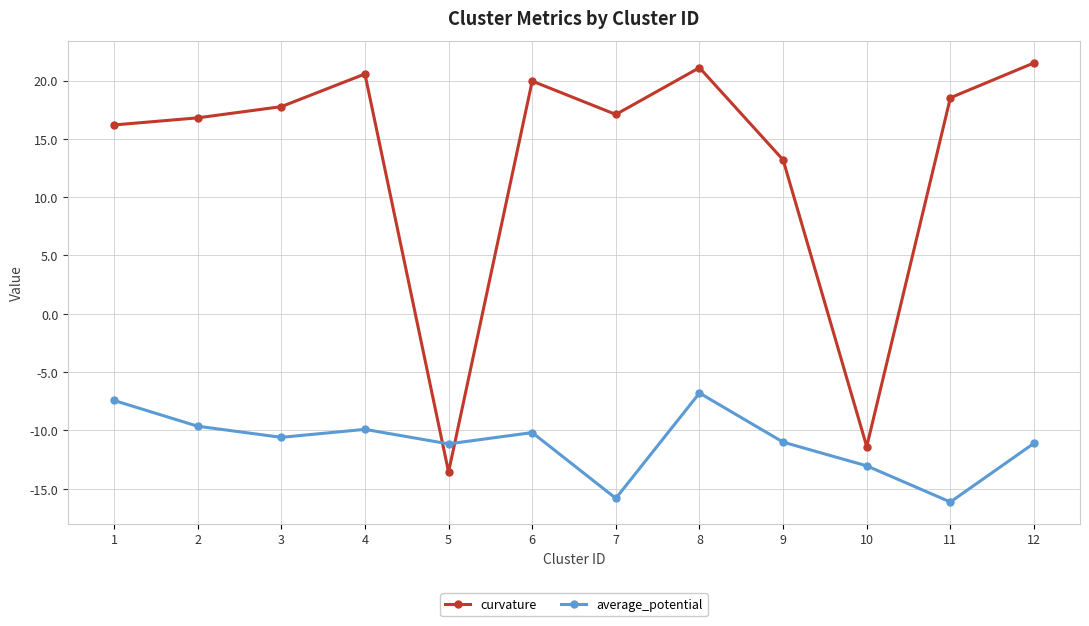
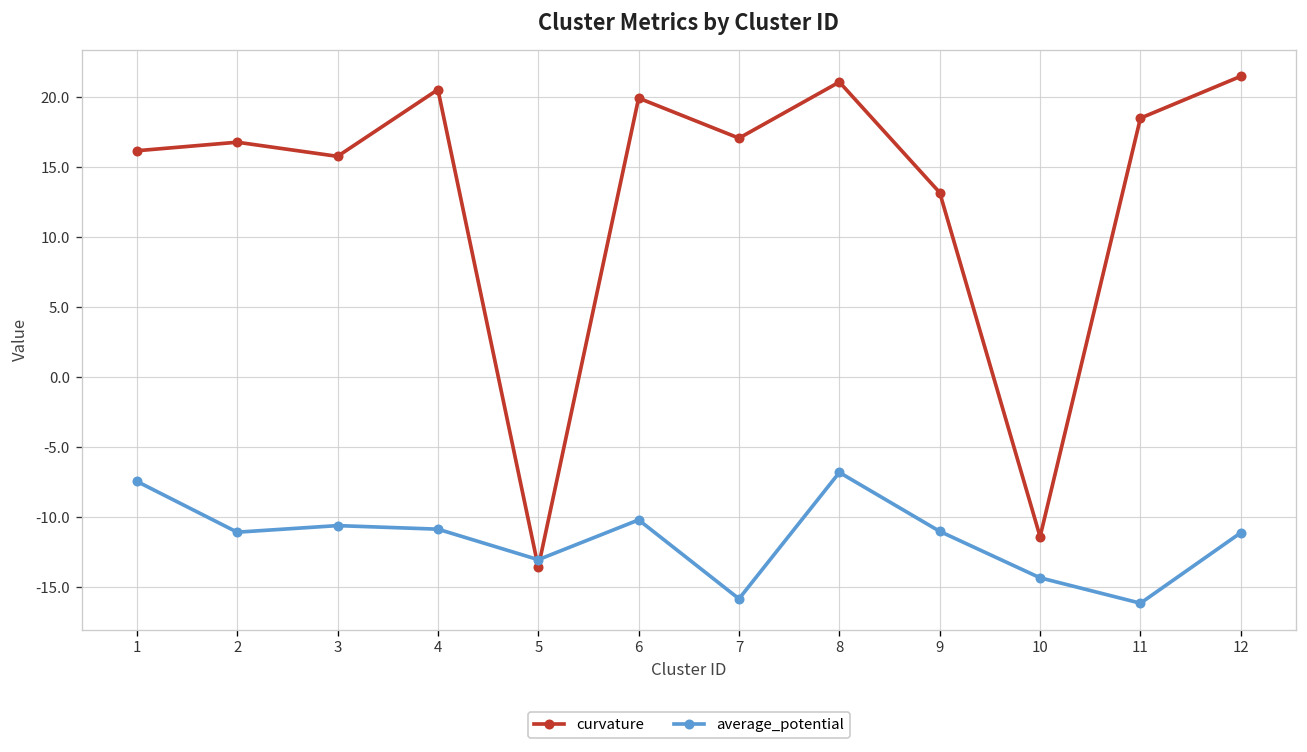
  {
    "curvature": {
      "1": 16.2,
      "2": 16.8,
-     "3": 17.8,
+     "3": 15.8,
      "4": 20.6,
      "5": -13.6,
      "6": 20.0,
      "7": 17.1,
      "8": 21.1,
      "9": 13.2,
      "10": -11.4,
      "11": 18.5,
      "12": 21.5
    },
    "average_potential": {
      "1": -7.4,
-     "2": -9.6,
+     "2": -11.1,
      "3": -10.6,
-     "4": -9.9,
-     "5": -11.1,
+     "4": -10.8,
+     "5": -13.0,
      "6": -10.2,
      "7": -15.8,
      "8": -6.8,
      "9": -11.0,
-     "10": -13.0,
+     "10": -14.3,
      "11": -16.1,
      "12": -11.1
    }
  }
